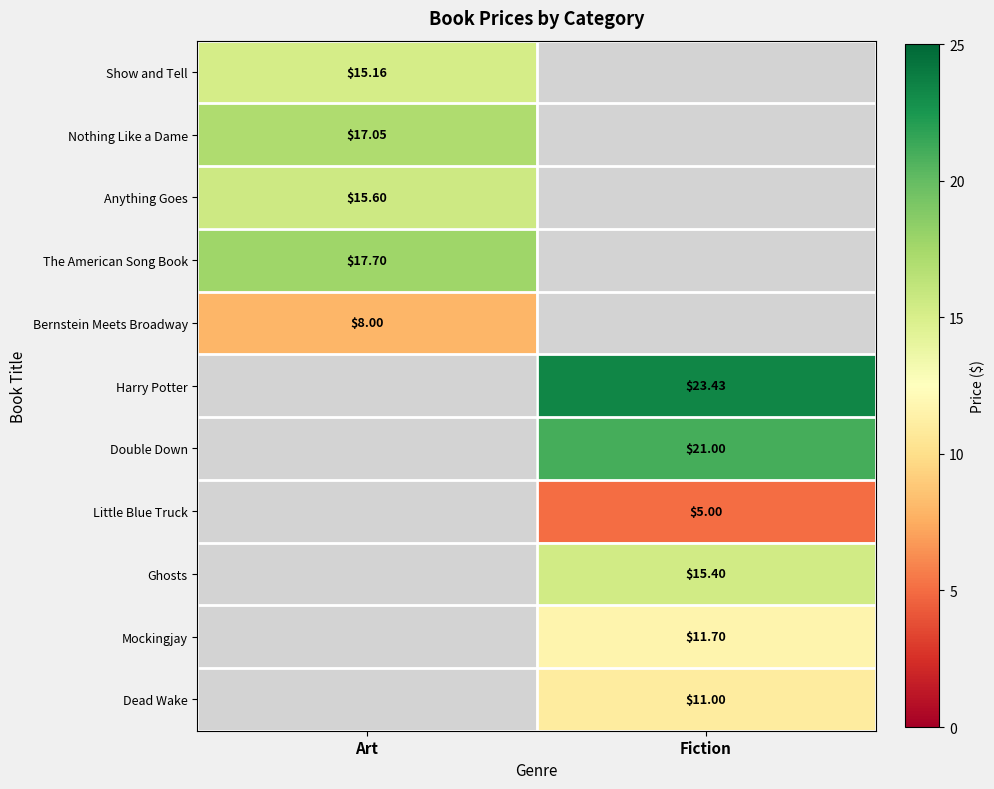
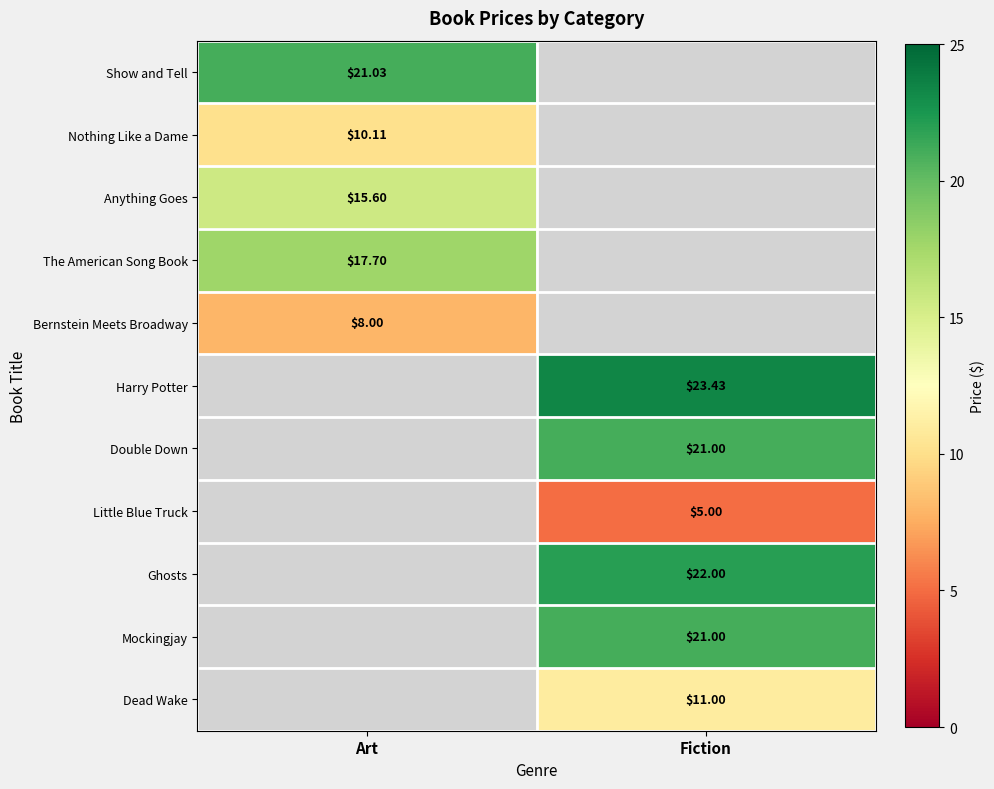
  {
    "Show and Tell": {
-     "Art": "$15.16"
+     "Art": "$21.03"
    },
    "Nothing Like a Dame": {
-     "Art": "$17.05"
+     "Art": "$10.11"
    },
    "Anything Goes": {
      "Art": "$15.60"
    },
    "The American Song Book": {
      "Art": "$17.70"
    },
    "Bernstein Meets Broadway": {
      "Art": "$8.00"
    },
    "Harry Potter": {
      "Fiction": "$23.43"
    },
    "Double Down": {
      "Fiction": "$21.00"
    },
    "Little Blue Truck": {
      "Fiction": "$5.00"
    },
    "Ghosts": {
-     "Fiction": "$15.40"
+     "Fiction": "$22.00"
    },
    "Mockingjay": {
-     "Fiction": "$11.70"
+     "Fiction": "$21.00"
    },
    "Dead Wake": {
      "Fiction": "$11.00"
    }
  }
